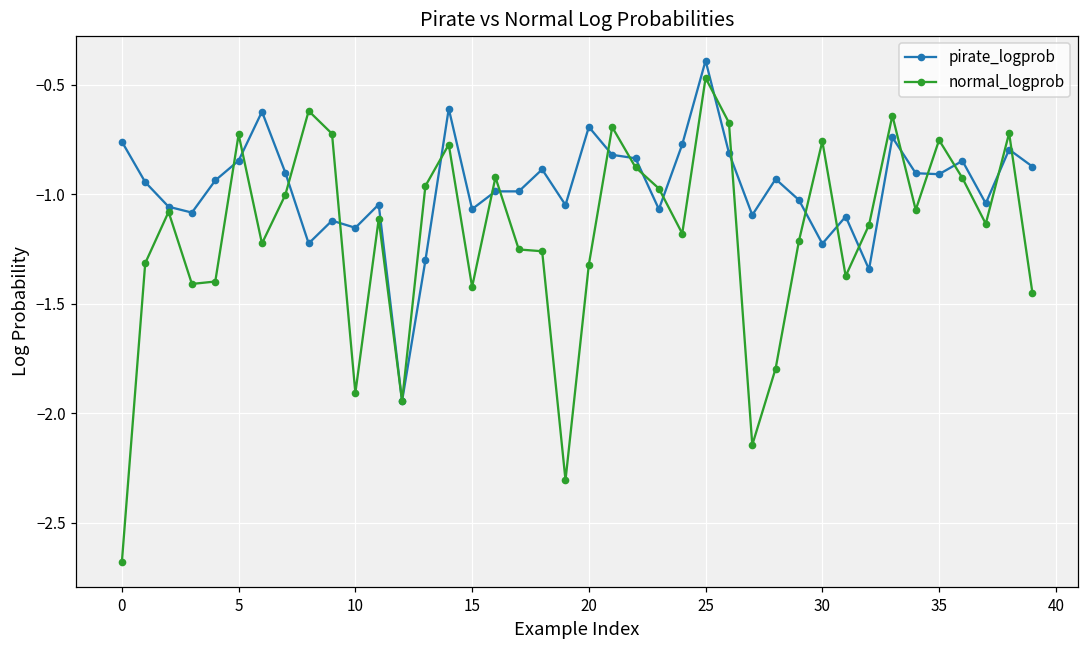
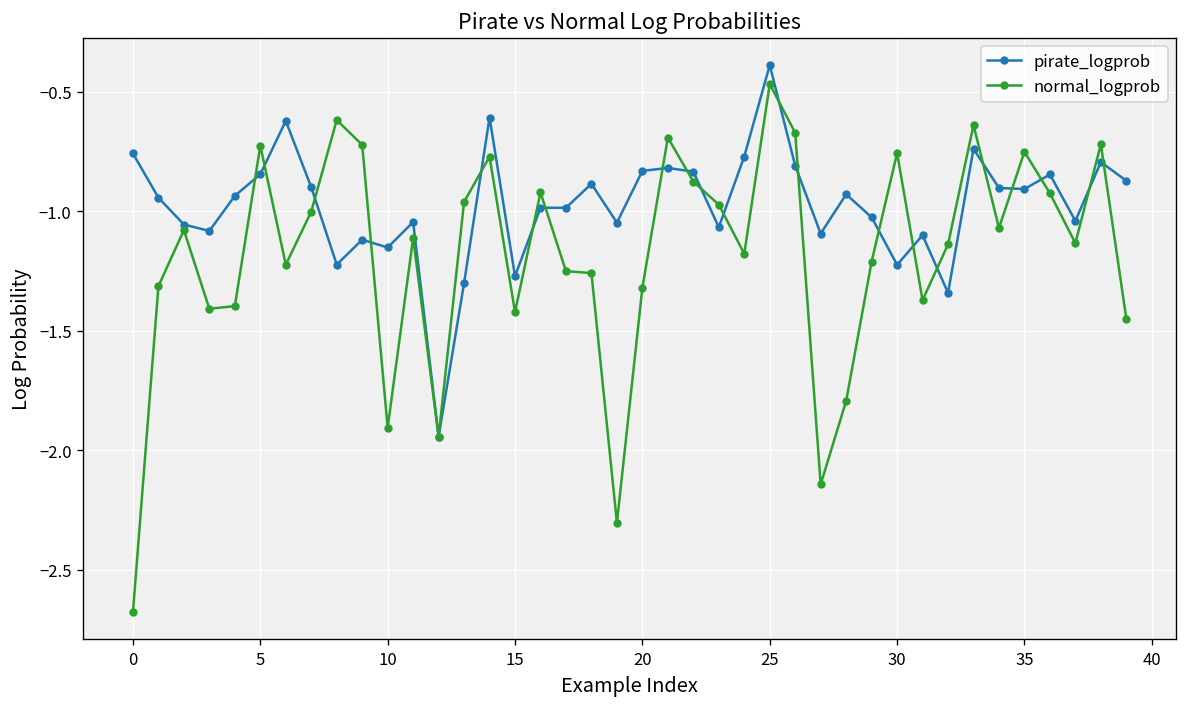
  {
    "pirate_logprob": {
      "0": -0.76,
      "5": -0.85,
      "10": -1.15,
-     "15": -1.07,
-     "20": -0.69,
+     "15": -1.27,
+     "20": -0.83,
      "25": -0.39,
      "30": -1.23,
      "35": -0.91
    },
    "normal_logprob": {
      "0": -2.68,
      "5": -0.73,
      "10": -1.91,
      "15": -1.42,
      "20": -1.32,
      "25": -0.47,
      "30": -0.76,
      "35": -0.75
    }
  }
